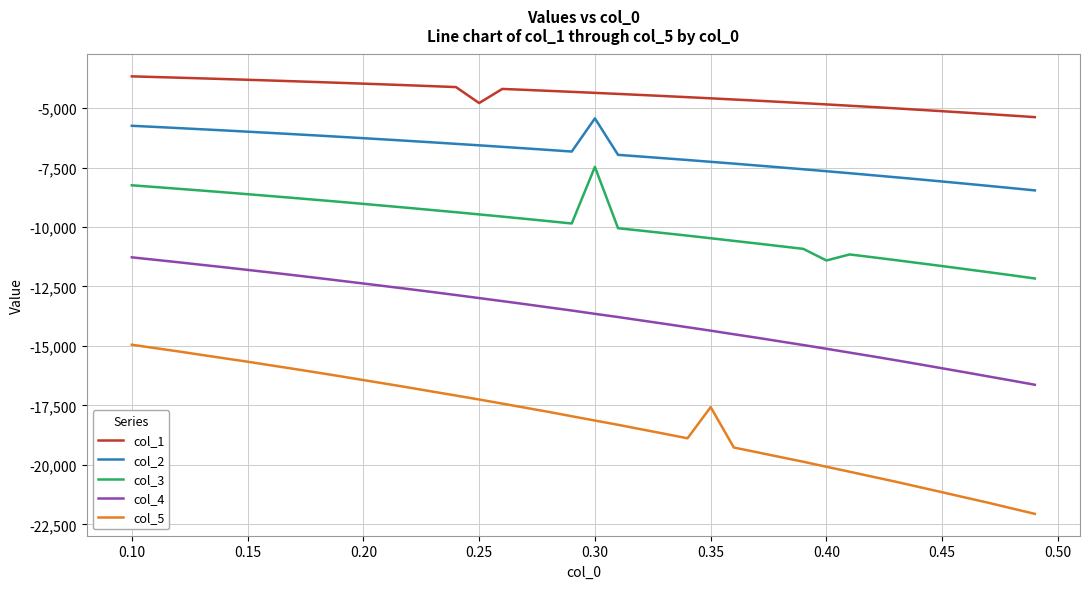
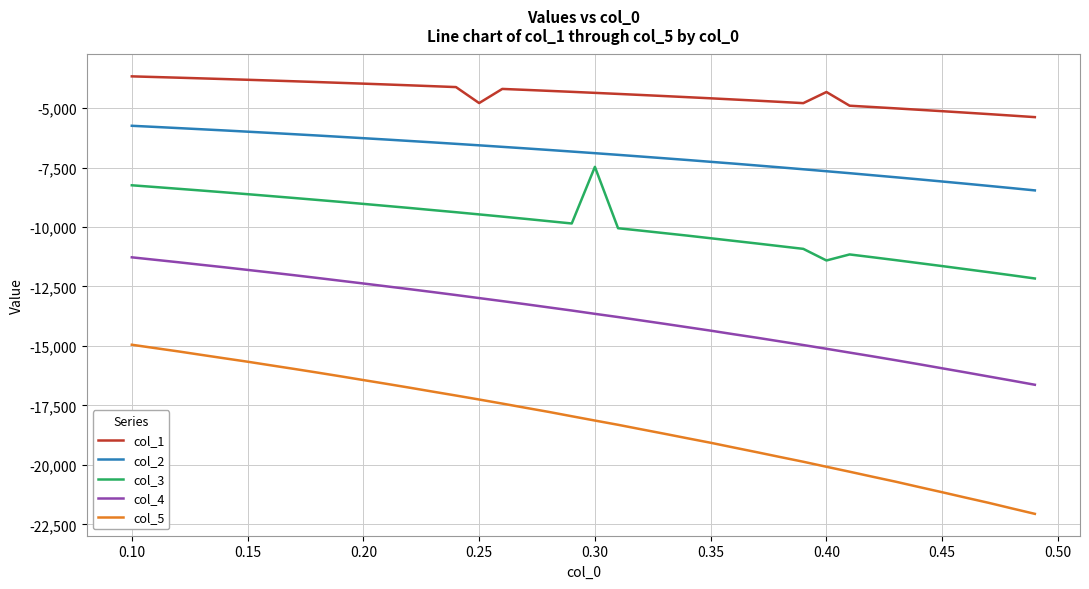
  {
    "col_1": {
      "0.10": "-3,700",
      "0.15": "-3,800",
      "0.20": "-4,000",
      "0.25": "-4,800",
      "0.30": "-4,400",
      "0.35": "-4,600",
-     "0.40": "-4,800",
+     "0.40": "-4,300",
      "0.45": "-5,100"
    },
    "col_2": {
      "0.10": "-5,700",
      "0.15": "-6,000",
      "0.20": "-6,300",
      "0.25": "-6,600",
-     "0.30": "-5,400",
+     "0.30": "-6,900",
      "0.35": "-7,300",
      "0.40": "-7,700",
      "0.45": "-8,100"
    },
    "col_3": {
      "0.10": "-8,200",
      "0.15": "-8,600",
      "0.20": "-9,000",
      "0.25": "-9,500",
      "0.30": "-7,500",
      "0.35": "-10,500",
      "0.40": "-11,400",
      "0.45": "-11,600"
    },
    "col_4": {
      "0.10": "-11,300",
      "0.15": "-11,800",
      "0.20": "-12,400",
      "0.25": "-13,000",
      "0.30": "-13,700",
      "0.35": "-14,400",
      "0.40": "-15,100",
      "0.45": "-15,900"
    },
    "col_5": {
      "0.10": "-15,000",
      "0.15": "-15,700",
      "0.20": "-16,400",
      "0.25": "-17,300",
      "0.30": "-18,100",
-     "0.35": "-17,600",
+     "0.35": "-19,100",
      "0.40": "-20,100",
      "0.45": "-21,200"
    }
  }
